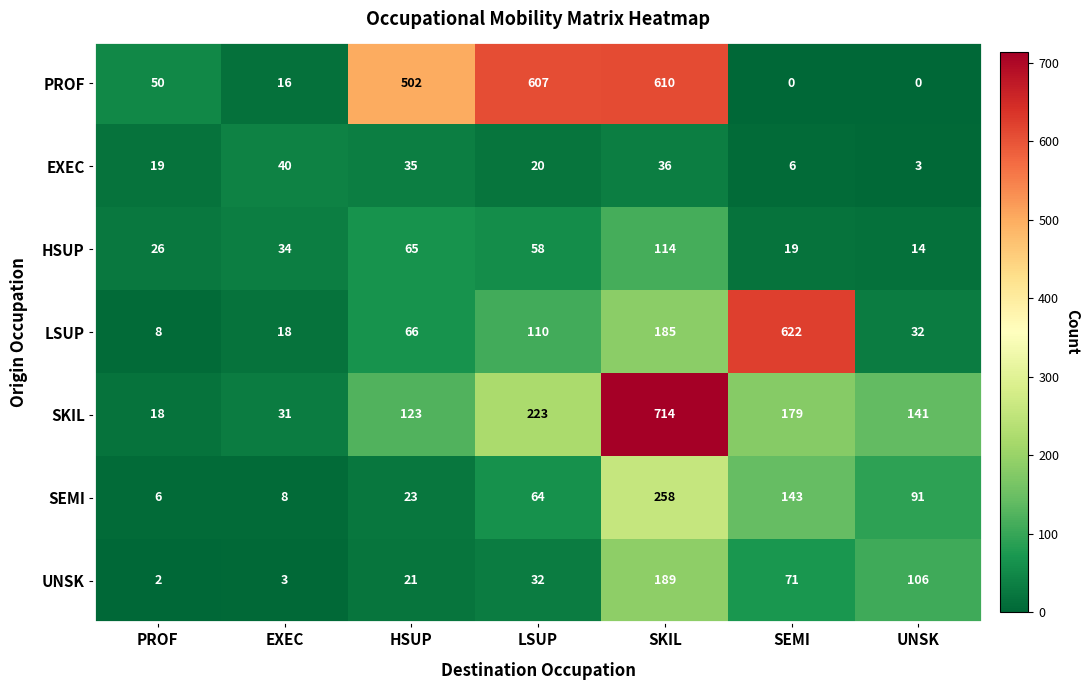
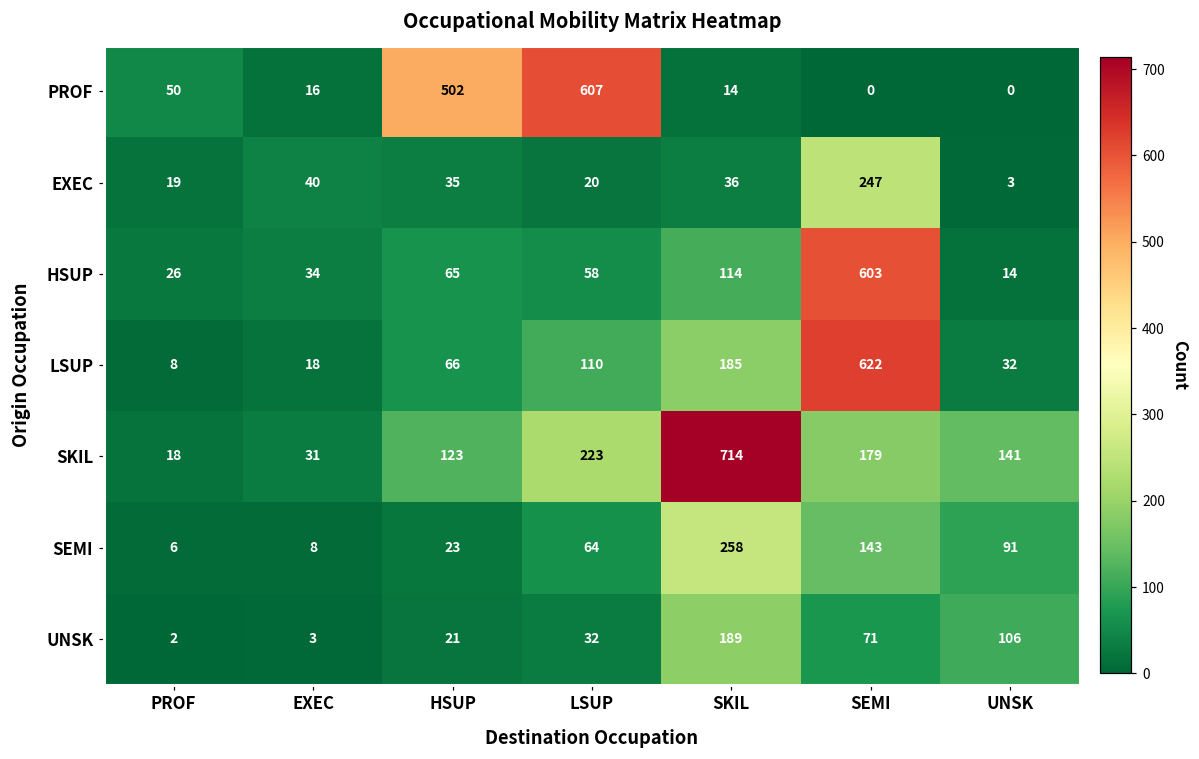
  {
    "PROF": {
      "PROF": 50,
      "EXEC": 16,
      "HSUP": 502,
      "LSUP": 607,
-     "SKIL": 610,
+     "SKIL": 14,
      "SEMI": 0,
      "UNSK": 0
    },
    "EXEC": {
      "PROF": 19,
      "EXEC": 40,
      "HSUP": 35,
      "LSUP": 20,
      "SKIL": 36,
-     "SEMI": 6,
+     "SEMI": 247,
      "UNSK": 3
    },
    "HSUP": {
      "PROF": 26,
      "EXEC": 34,
      "HSUP": 65,
      "LSUP": 58,
      "SKIL": 114,
-     "SEMI": 19,
+     "SEMI": 603,
      "UNSK": 14
    },
    "LSUP": {
      "PROF": 8,
      "EXEC": 18,
      "HSUP": 66,
      "LSUP": 110,
      "SKIL": 185,
      "SEMI": 622,
      "UNSK": 32
    },
    "SKIL": {
      "PROF": 18,
      "EXEC": 31,
      "HSUP": 123,
      "LSUP": 223,
      "SKIL": 714,
      "SEMI": 179,
      "UNSK": 141
    },
    "SEMI": {
      "PROF": 6,
      "EXEC": 8,
      "HSUP": 23,
      "LSUP": 64,
      "SKIL": 258,
      "SEMI": 143,
      "UNSK": 91
    },
    "UNSK": {
      "PROF": 2,
      "EXEC": 3,
      "HSUP": 21,
      "LSUP": 32,
      "SKIL": 189,
      "SEMI": 71,
      "UNSK": 106
    }
  }
